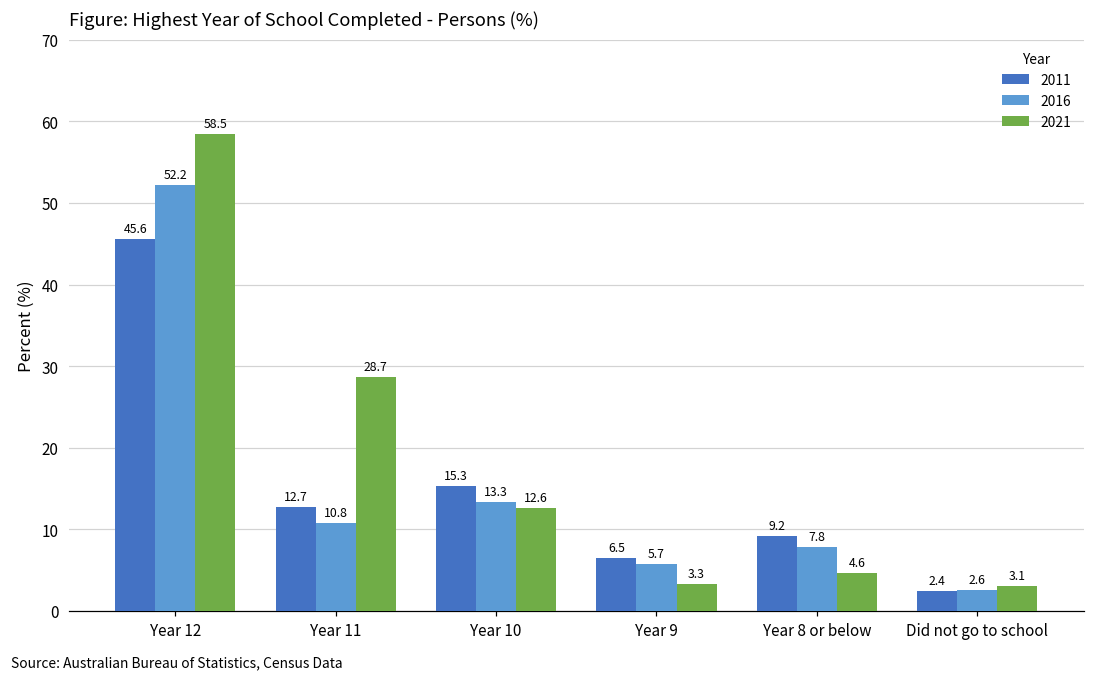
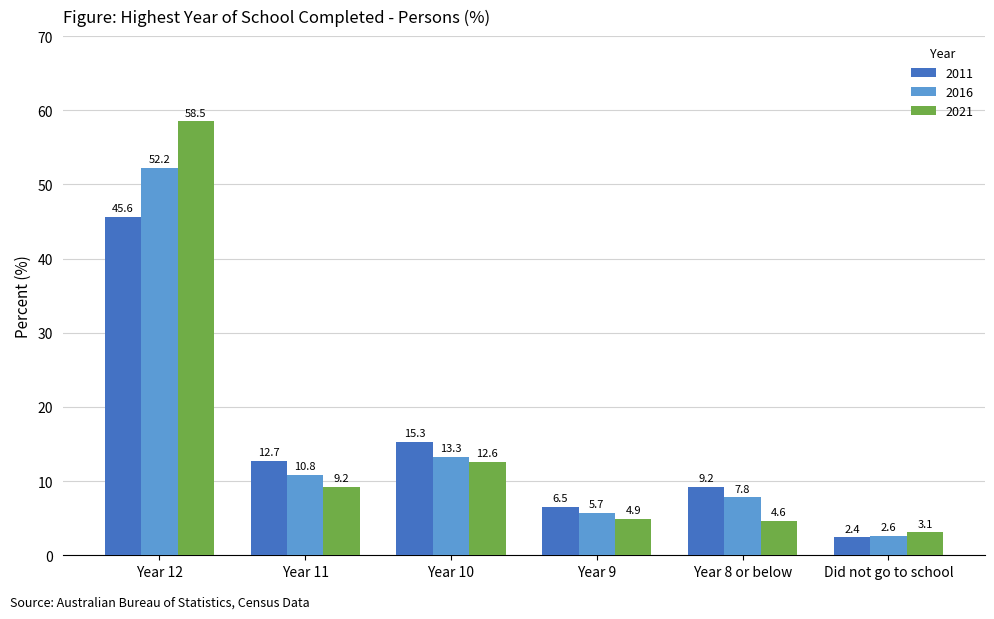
  {
    "2021": {
      "Year 12": 58.5,
-     "Year 11": 28.7,
+     "Year 11": 9.2,
      "Year 10": 12.6,
-     "Year 9": 3.3,
+     "Year 9": 4.9,
      "Year 8 or below": 4.6,
      "Did not go to school": 3.1
    }
  }
